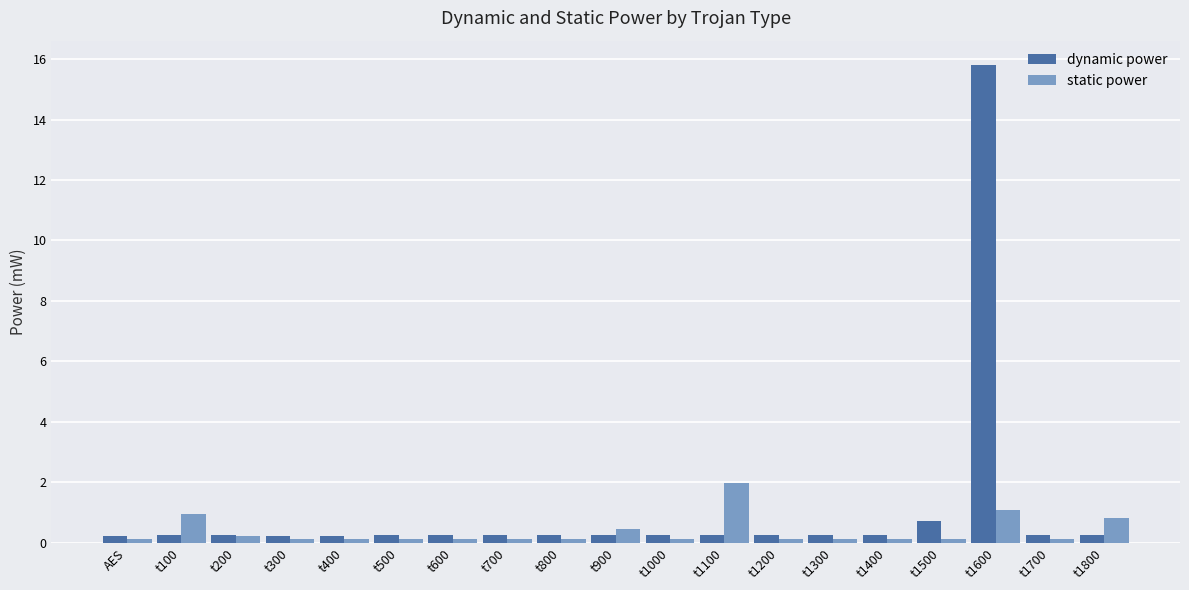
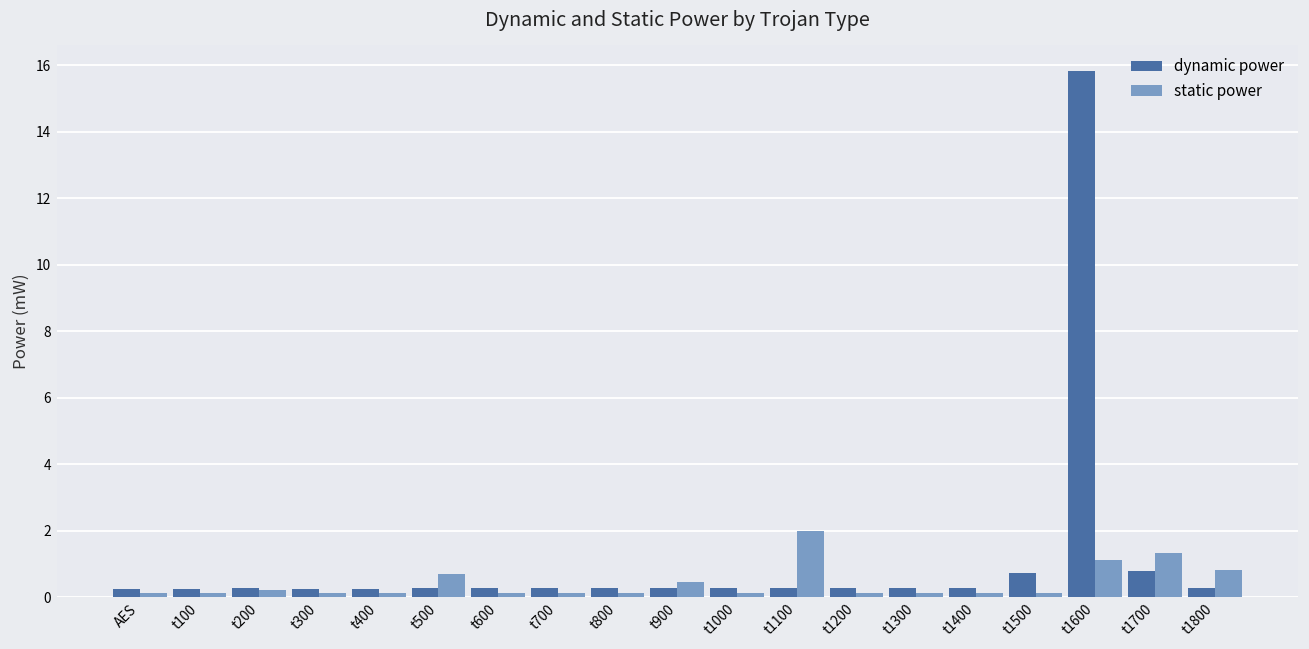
  {
    "dynamic power": {
      "AES": 0.2,
      "t100": 0.2,
      "t200": 0.3,
      "t300": 0.2,
      "t400": 0.2,
      "t500": 0.3,
      "t600": 0.3,
      "t700": 0.3,
      "t800": 0.3,
      "t900": 0.3,
      "t1000": 0.3,
      "t1100": 0.3,
      "t1200": 0.3,
      "t1300": 0.3,
      "t1400": 0.3,
      "t1500": 0.7,
      "t1600": 15.8,
-     "t1700": 0.3,
+     "t1700": 0.8,
      "t1800": 0.3
    },
    "static power": {
      "AES": 0.1,
-     "t100": 1.0,
+     "t100": 0.1,
      "t200": 0.2,
      "t300": 0.1,
      "t400": 0.1,
-     "t500": 0.1,
+     "t500": 0.7,
      "t600": 0.1,
      "t700": 0.1,
      "t800": 0.1,
      "t900": 0.5,
      "t1000": 0.1,
      "t1100": 2.0,
      "t1200": 0.1,
      "t1300": 0.1,
      "t1400": 0.1,
      "t1500": 0.1,
      "t1600": 1.1,
-     "t1700": 0.1,
+     "t1700": 1.3,
      "t1800": 0.8
    }
  }
